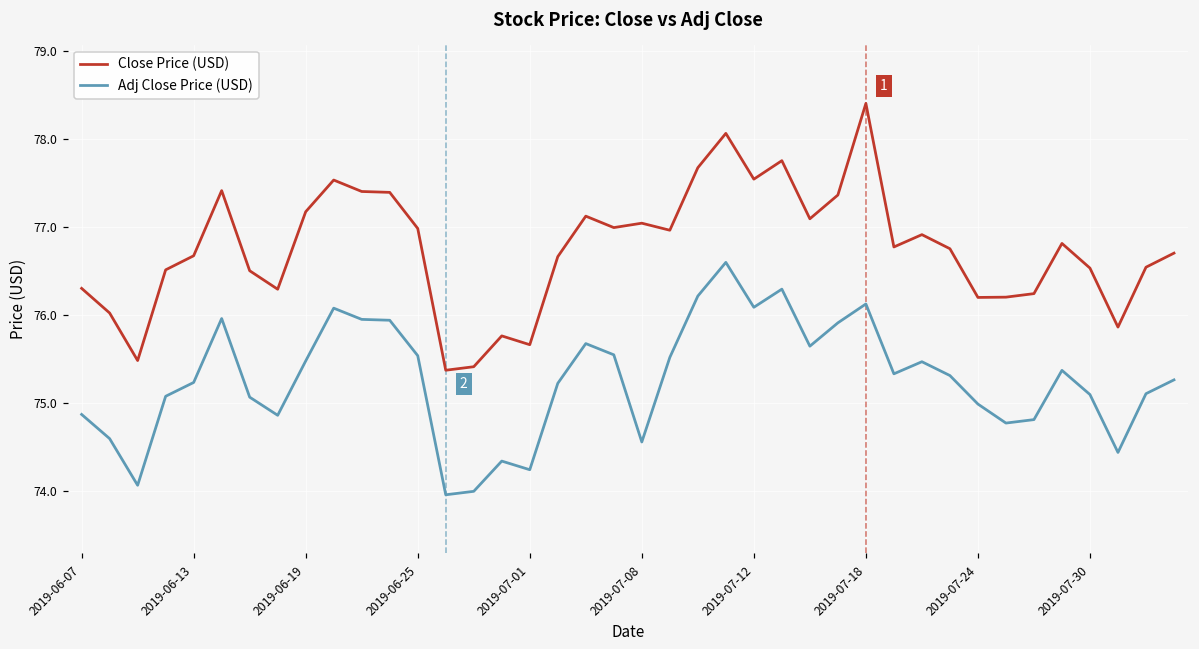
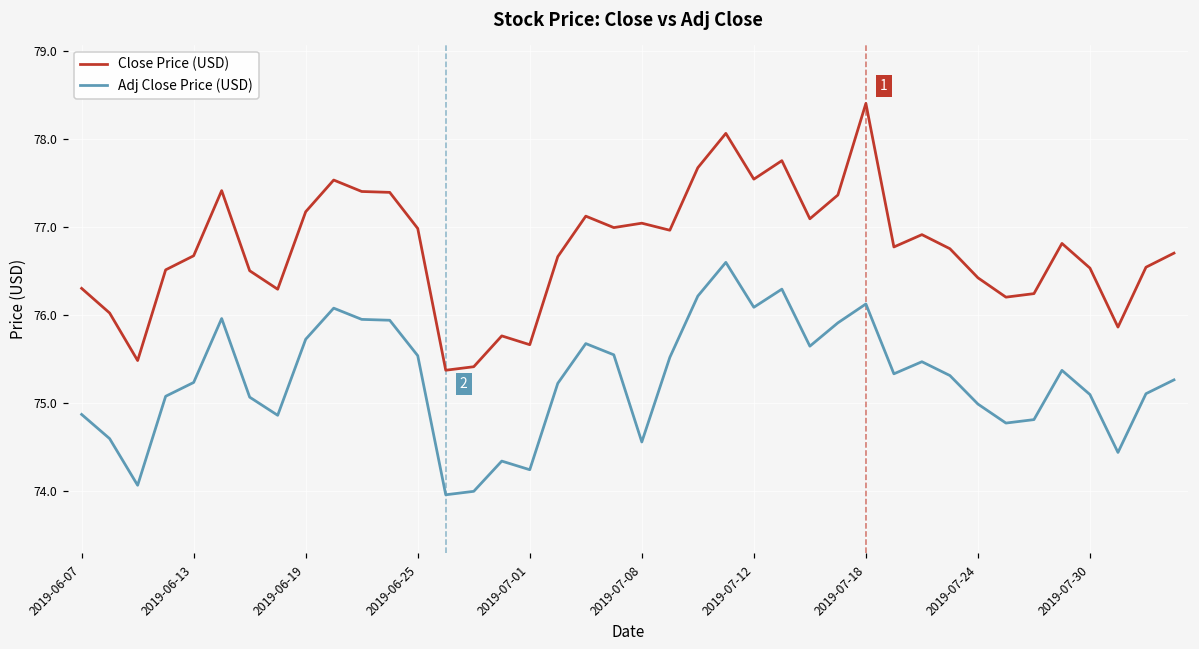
  {
    "Close Price (USD)": {
      "2019-06-07": 76.3,
      "2019-06-13": 76.7,
      "2019-06-19": 77.2,
      "2019-06-25": 77.0,
      "2019-07-01": 75.7,
      "2019-07-08": 77.0,
      "2019-07-12": 77.5,
-     "2019-07-24": 76.2,
+     "2019-07-24": 76.4,
      "2019-07-30": 76.5
    },
    "Adj Close Price (USD)": {
      "2019-06-07": 74.9,
      "2019-06-13": 75.2,
-     "2019-06-19": 75.5,
+     "2019-06-19": 75.7,
      "2019-06-25": 75.5,
      "2019-07-01": 74.2,
      "2019-07-08": 74.6,
      "2019-07-12": 76.1,
      "2019-07-18": 76.1,
      "2019-07-24": 75.0,
      "2019-07-30": 75.1
    }
  }
